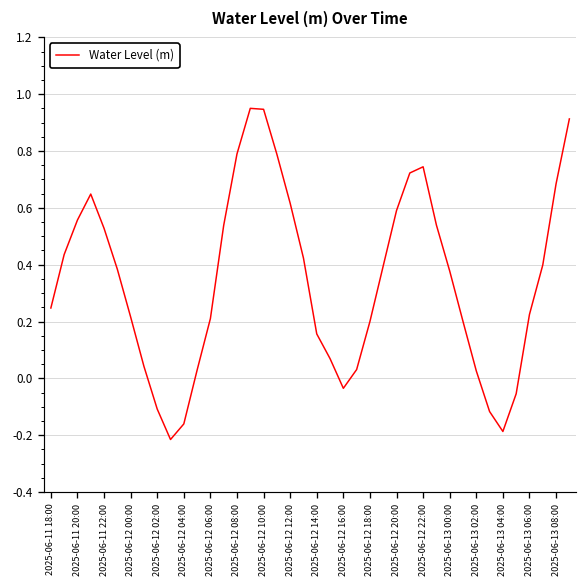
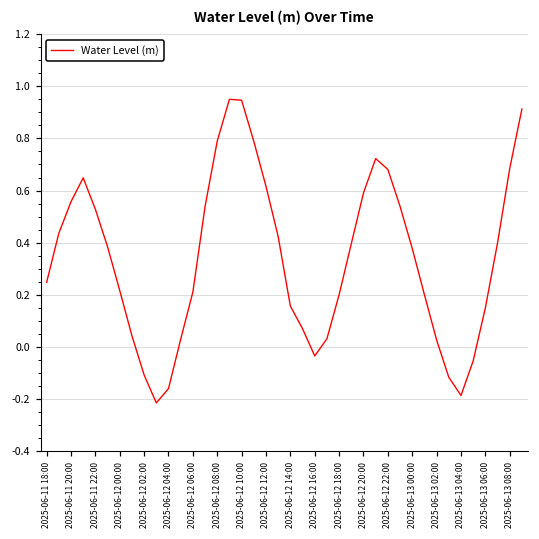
  {
    "2025-06-11 18:00": 0.25,
    "2025-06-11 20:00": 0.56,
    "2025-06-11 22:00": 0.53,
    "2025-06-12 00:00": 0.22,
    "2025-06-12 02:00": -0.11,
    "2025-06-12 04:00": -0.16,
    "2025-06-12 06:00": 0.21,
    "2025-06-12 08:00": 0.79,
    "2025-06-12 10:00": 0.95,
    "2025-06-12 12:00": 0.62,
    "2025-06-12 14:00": 0.16,
    "2025-06-12 16:00": -0.04,
    "2025-06-12 18:00": 0.20,
    "2025-06-12 20:00": 0.59,
-   "2025-06-12 22:00": 0.74,
+   "2025-06-12 22:00": 0.68,
    "2025-06-13 00:00": 0.38,
    "2025-06-13 02:00": 0.03,
    "2025-06-13 04:00": -0.19,
-   "2025-06-13 06:00": 0.22,
+   "2025-06-13 06:00": 0.15,
    "2025-06-13 08:00": 0.68
  }
